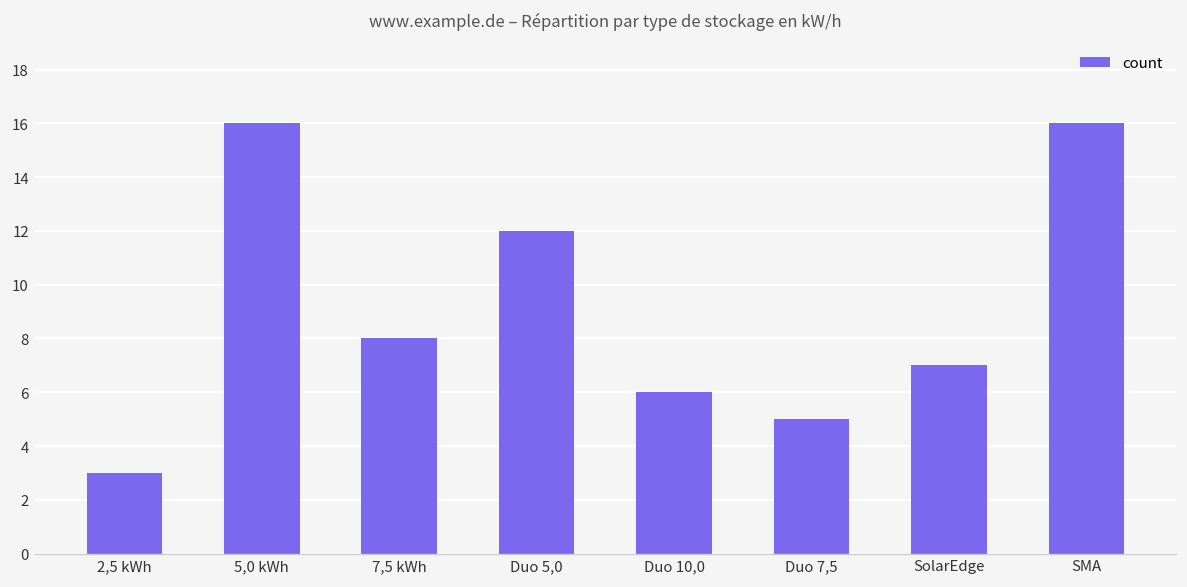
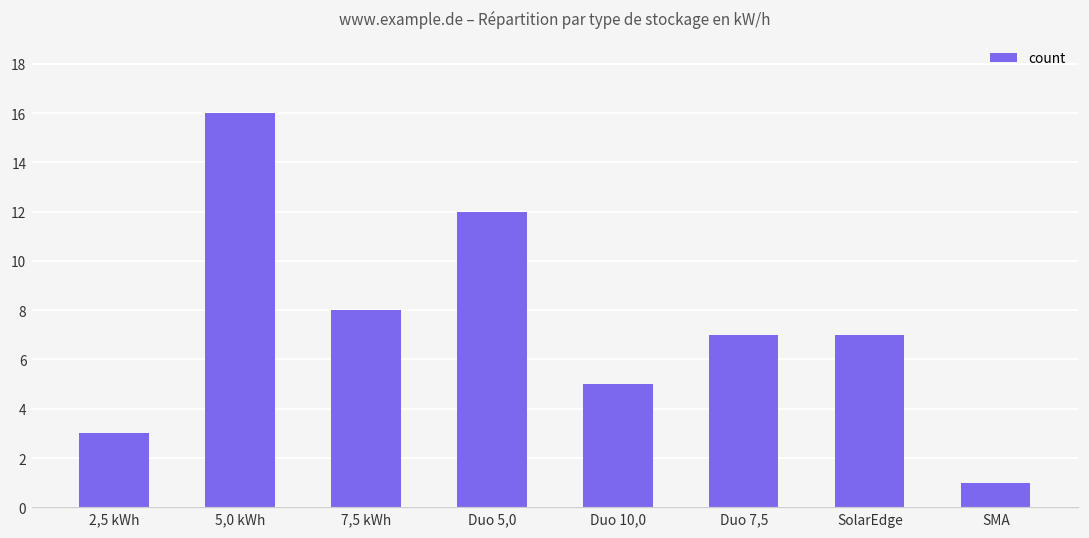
  {
    "2,5 kWh": 3,
    "5,0 kWh": 16,
    "7,5 kWh": 8,
    "Duo 5,0": 12,
-   "Duo 10,0": 6,
-   "Duo 7,5": 5,
+   "Duo 10,0": 5,
+   "Duo 7,5": 7,
    "SolarEdge": 7,
-   "SMA": 16
+   "SMA": 1
  }
